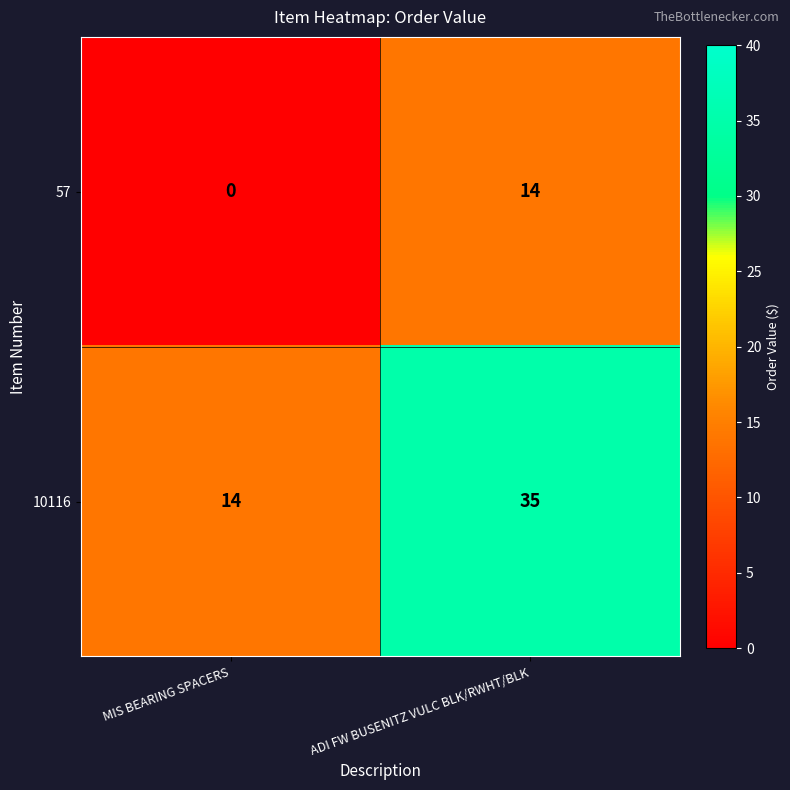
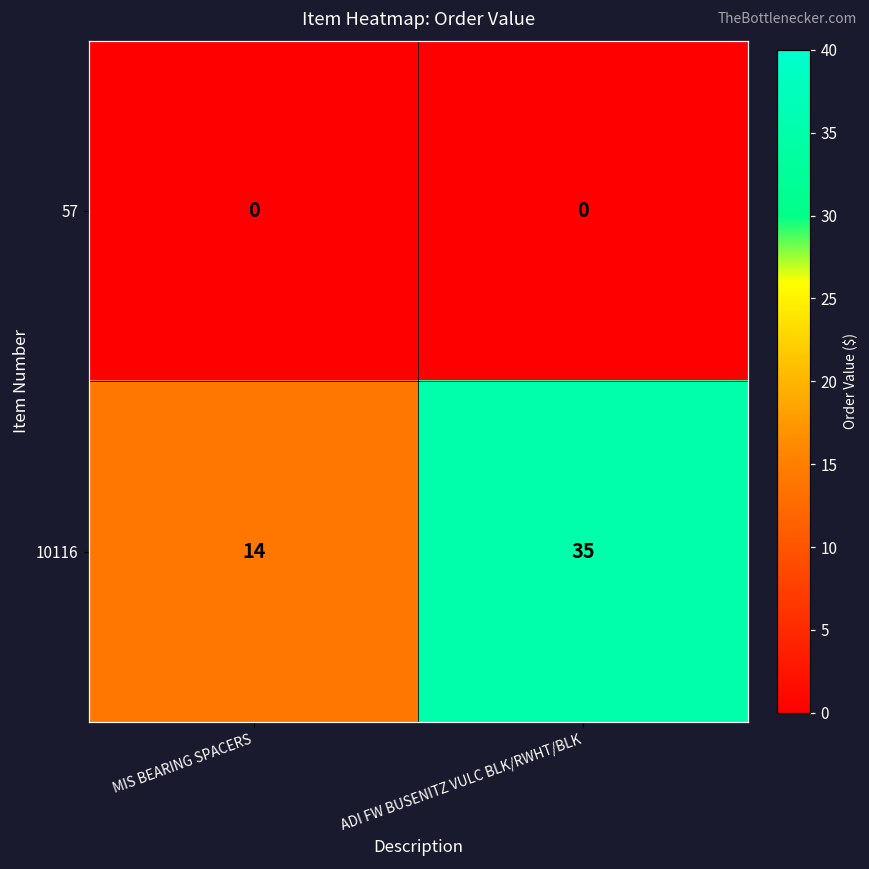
  {
    "57": {
      "MIS BEARING SPACERS": 0,
-     "ADI FW BUSENITZ VULC BLK/RWHT/BLK": 14
+     "ADI FW BUSENITZ VULC BLK/RWHT/BLK": 0
    },
    "10116": {
      "MIS BEARING SPACERS": 14,
      "ADI FW BUSENITZ VULC BLK/RWHT/BLK": 35
    }
  }
